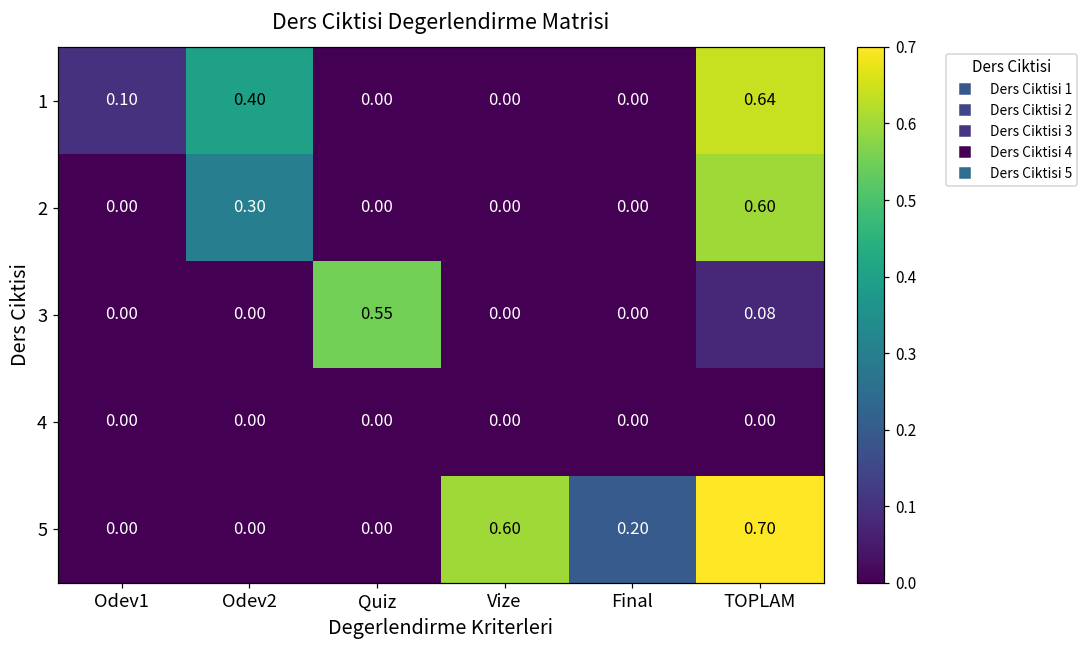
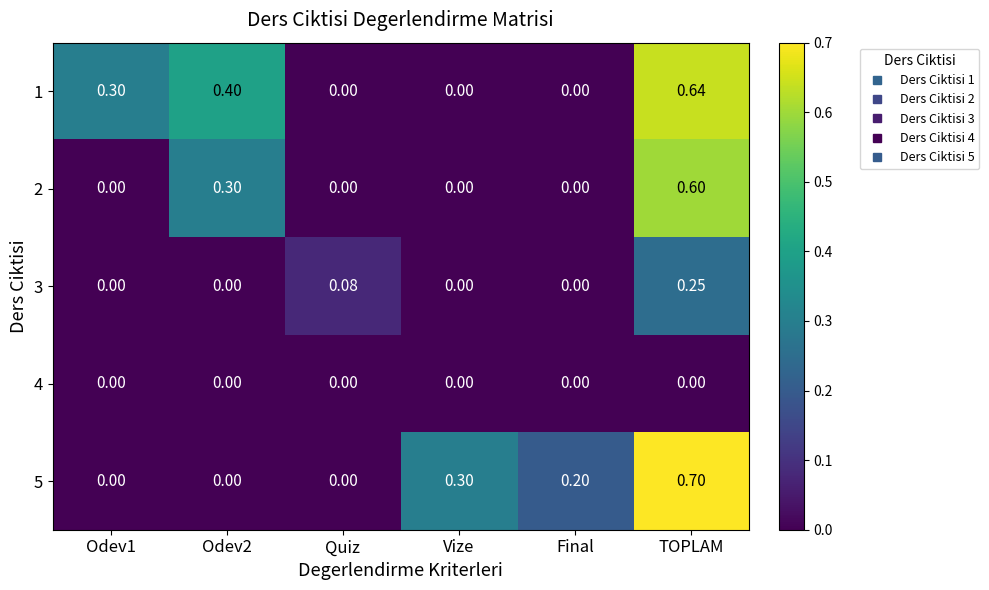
  {
    "1": {
-     "Odev1": 0.10,
+     "Odev1": 0.30,
      "Odev2": 0.40,
      "Quiz": 0.00,
      "Vize": 0.00,
      "Final": 0.00,
      "TOPLAM": 0.64
    },
    "2": {
      "Odev1": 0.00,
      "Odev2": 0.30,
      "Quiz": 0.00,
      "Vize": 0.00,
      "Final": 0.00,
      "TOPLAM": 0.60
    },
    "3": {
      "Odev1": 0.00,
      "Odev2": 0.00,
-     "Quiz": 0.55,
+     "Quiz": 0.08,
      "Vize": 0.00,
      "Final": 0.00,
-     "TOPLAM": 0.08
+     "TOPLAM": 0.25
    },
    "4": {
      "Odev1": 0.00,
      "Odev2": 0.00,
      "Quiz": 0.00,
      "Vize": 0.00,
      "Final": 0.00,
      "TOPLAM": 0.00
    },
    "5": {
      "Odev1": 0.00,
      "Odev2": 0.00,
      "Quiz": 0.00,
-     "Vize": 0.60,
+     "Vize": 0.30,
      "Final": 0.20,
      "TOPLAM": 0.70
    }
  }
